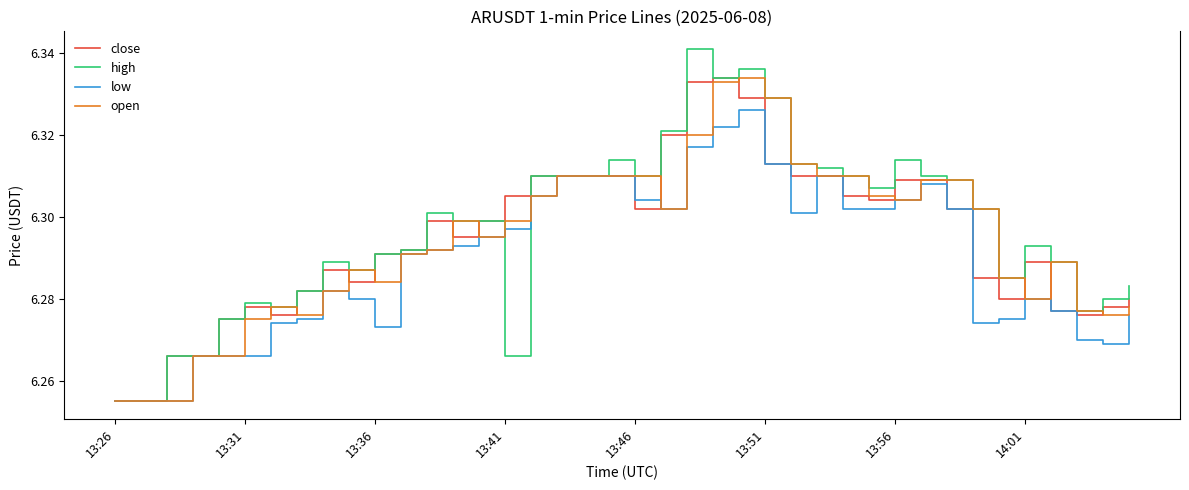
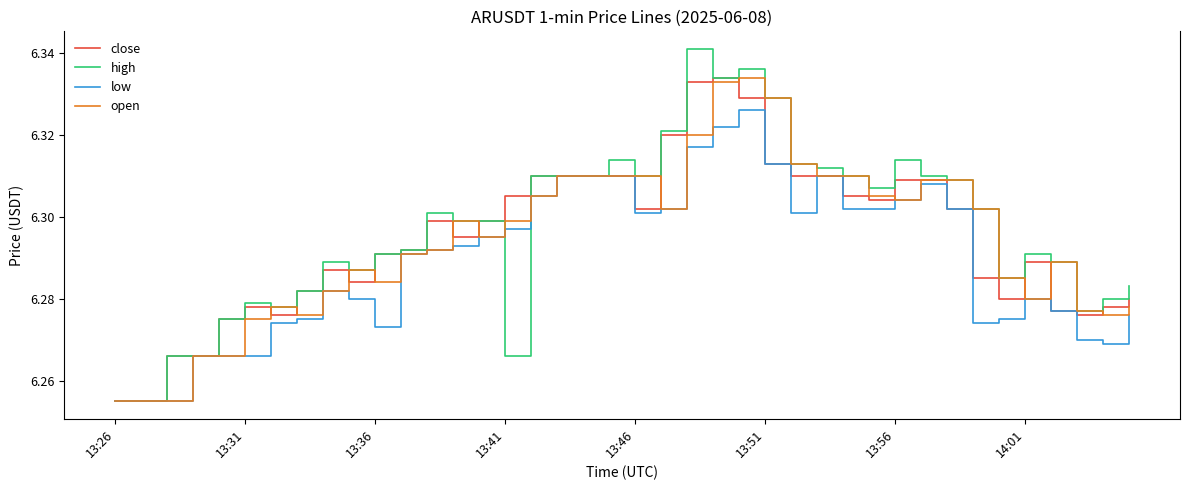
  {
    "high": {
      "13:31": 6.279,
      "13:41": 6.266,
      "13:56": 6.314,
-     "14:01": 6.293
+     "14:01": 6.291
    },
    "low": {
      "13:31": 6.266,
      "13:36": 6.273,
      "13:41": 6.297,
-     "13:46": 6.304
+     "13:46": 6.301
    }
  }
